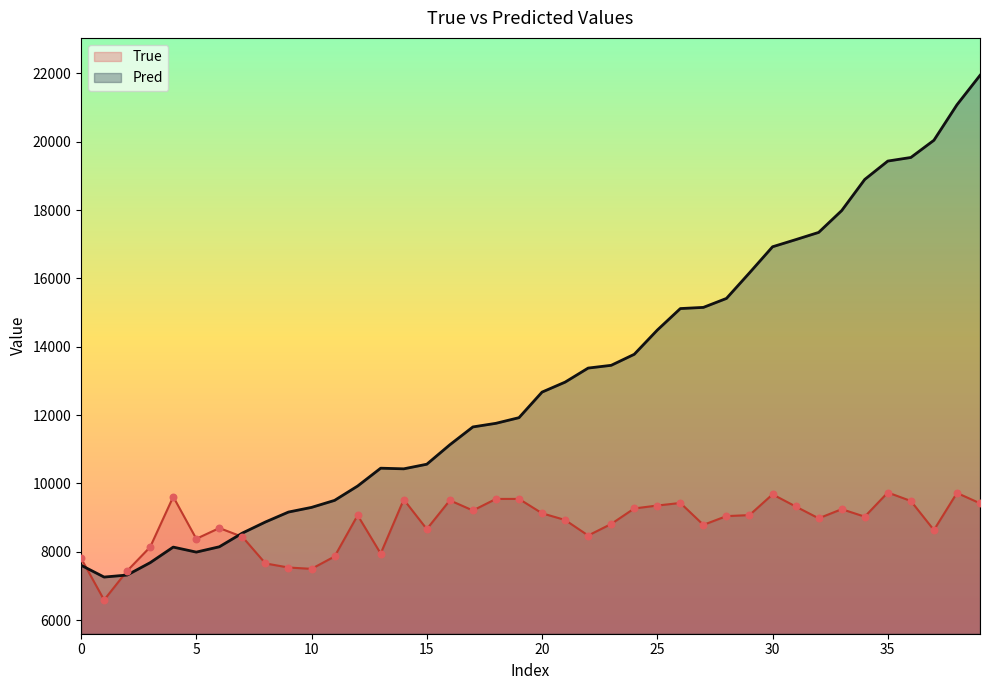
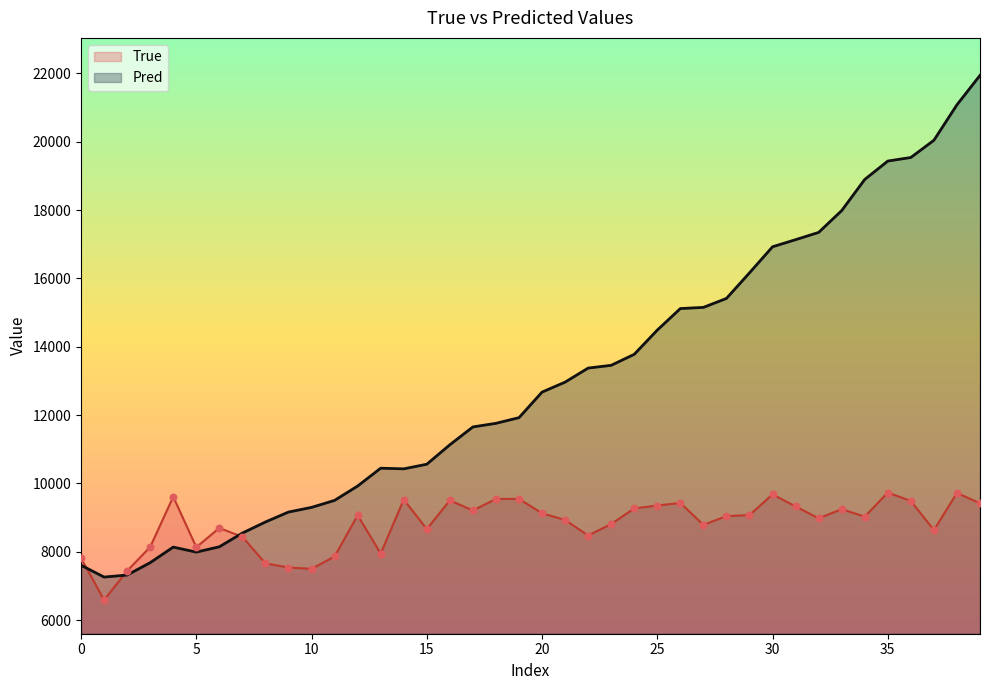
  {
    "True": {
      "0": 7800,
-     "5": 8400,
+     "5": 8100,
      "10": 7500,
      "15": 8700,
      "20": 9100,
      "25": 9400,
      "30": 9700,
      "35": 9700
    },
    "Pred": {
      "0": 7600,
      "5": 8000,
      "10": 9300,
      "15": 10600,
      "20": 12700,
      "25": 14500,
      "30": 16900,
      "35": 19400
    }
  }
